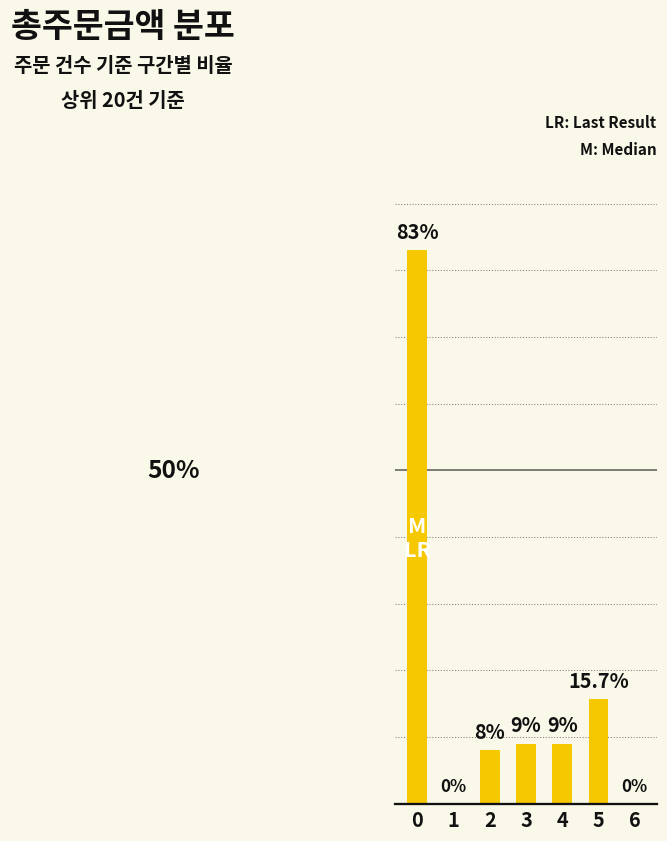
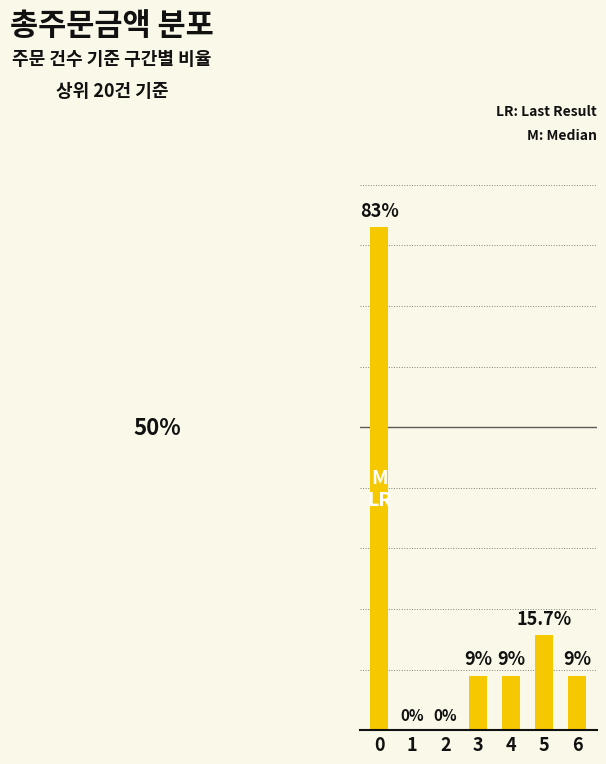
  {
    "0": "83%",
    "1": "0%",
-   "2": "8%",
+   "2": "0%",
    "3": "9%",
    "4": "9%",
    "5": "15.7%",
-   "6": "0%"
+   "6": "9%"
  }
